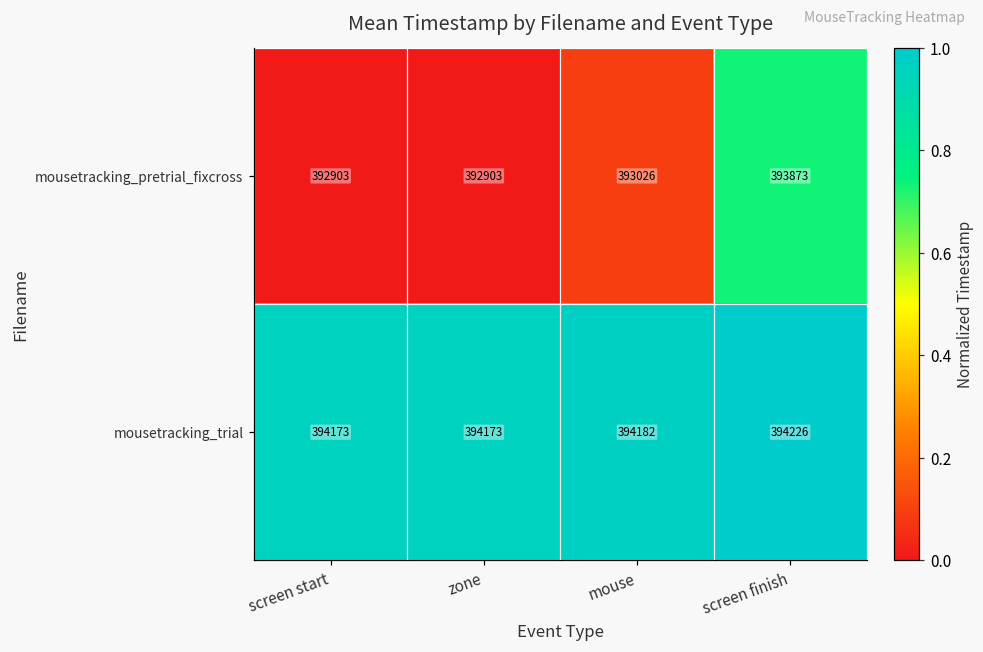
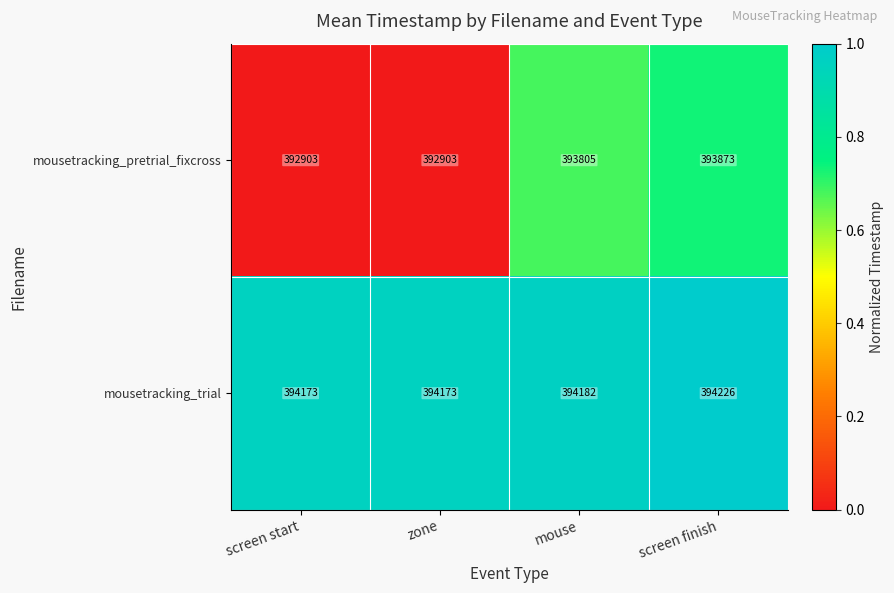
  {
    "mousetracking_pretrial_fixcross": {
-     "mouse": 393026
+     "mouse": 393805
    }
  }
